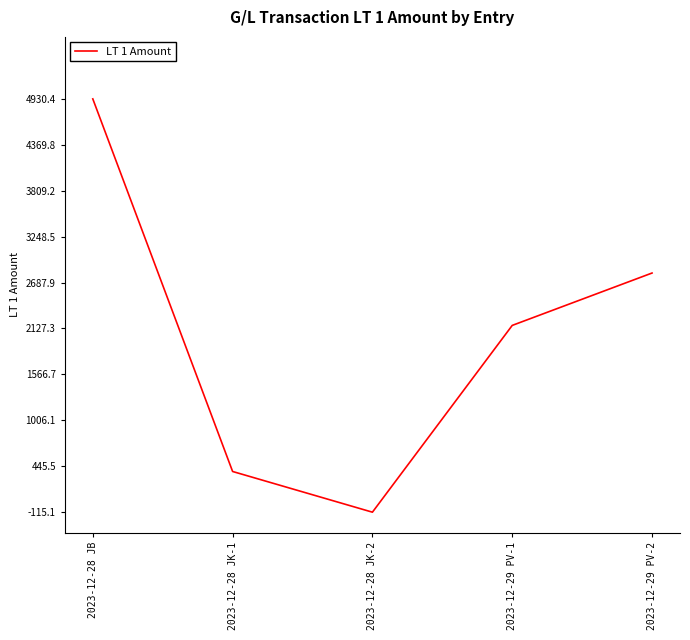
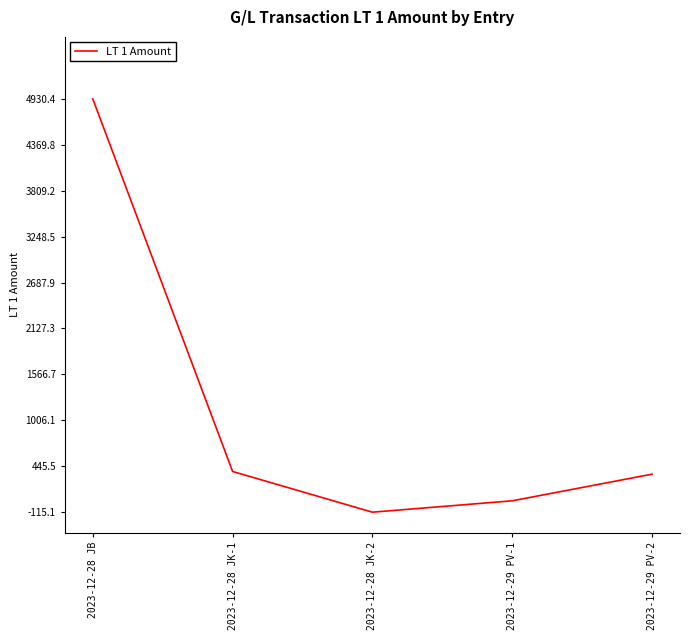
  {
    "2023-12-28 JB": 4900,
    "2023-12-28 JK-1": 400,
    "2023-12-28 JK-2": -100,
-   "2023-12-29 PV-1": 2200,
-   "2023-12-29 PV-2": 2800
+   "2023-12-29 PV-1": 0,
+   "2023-12-29 PV-2": 300
  }
